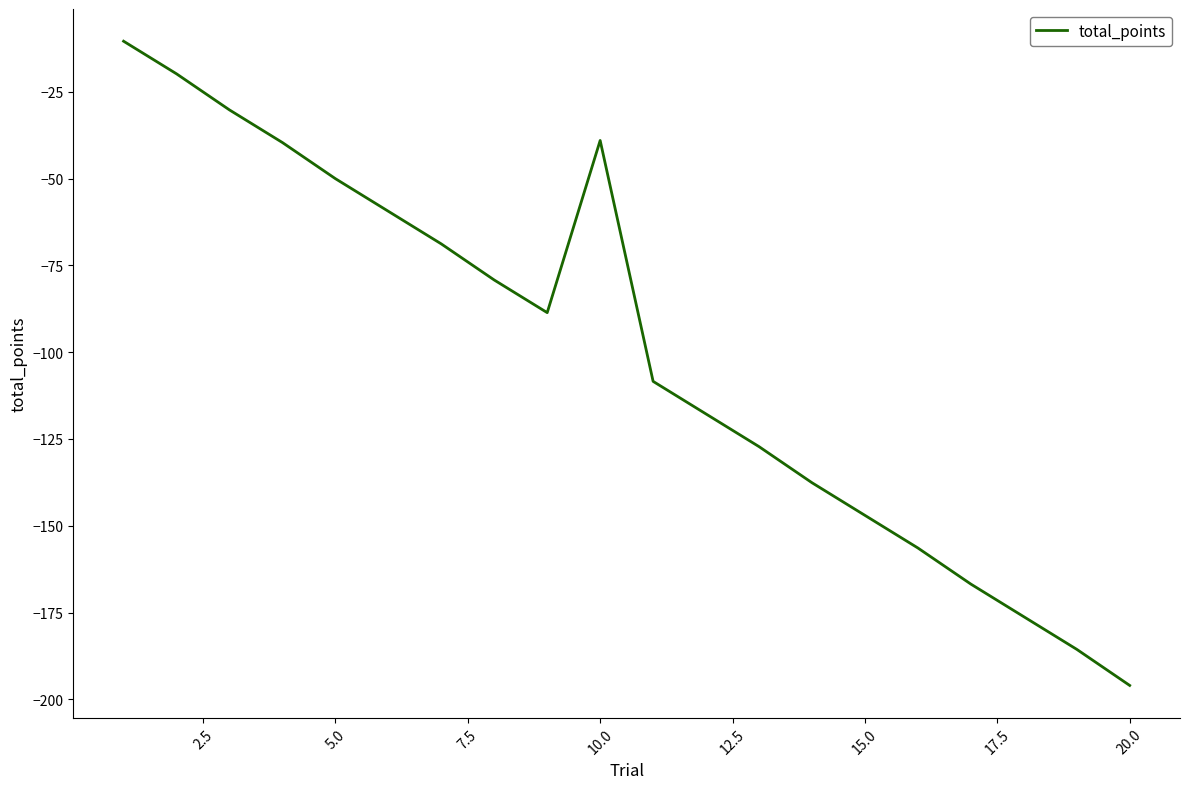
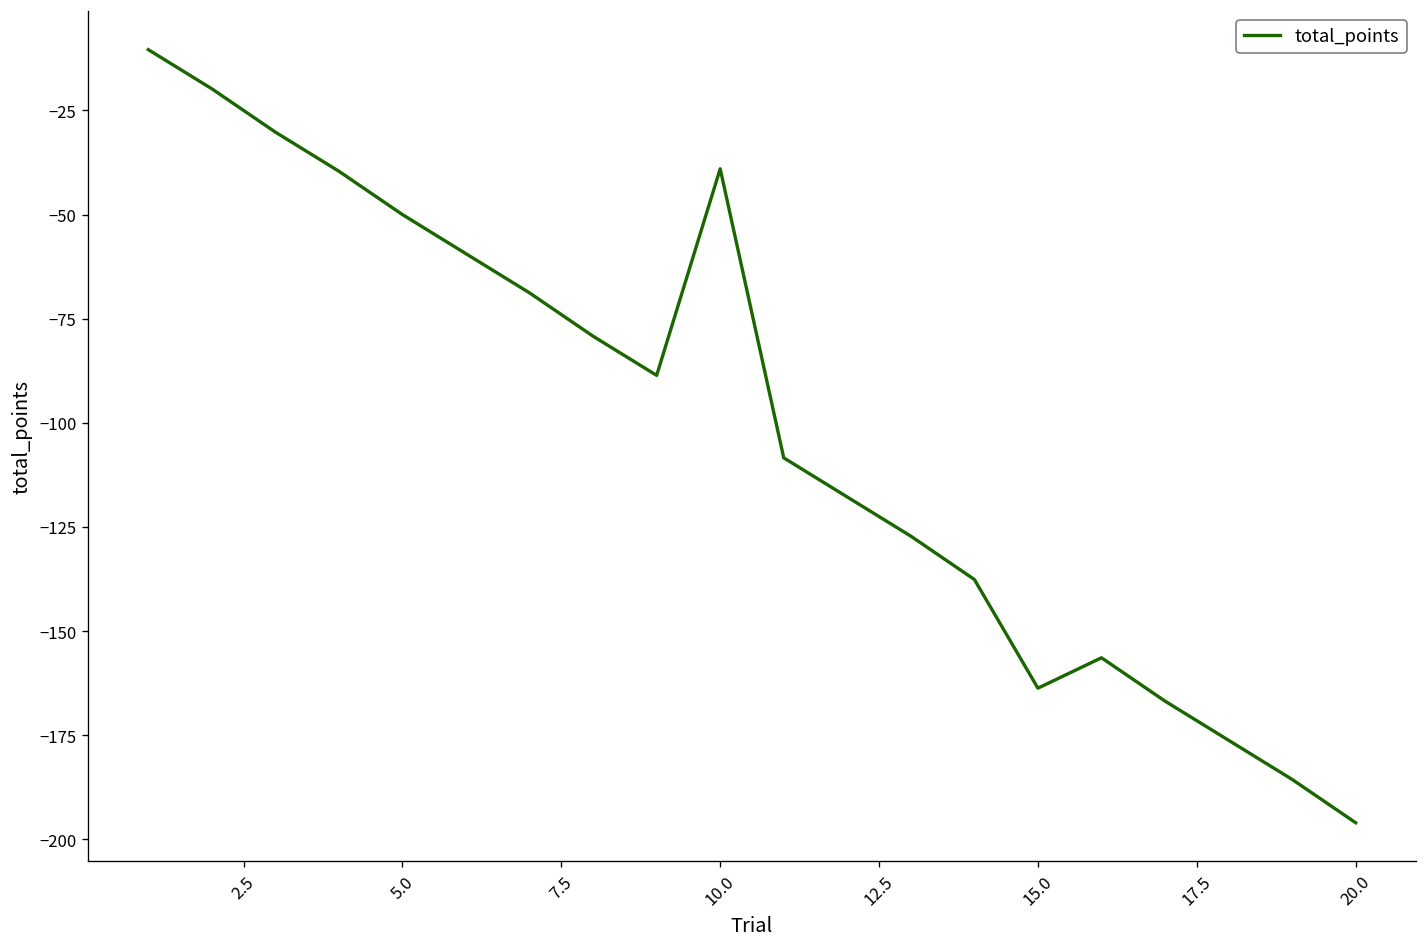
  {
    "5.0": -50,
    "10.0": -39,
-   "15.0": -147,
+   "15.0": -164,
    "20.0": -196
  }
